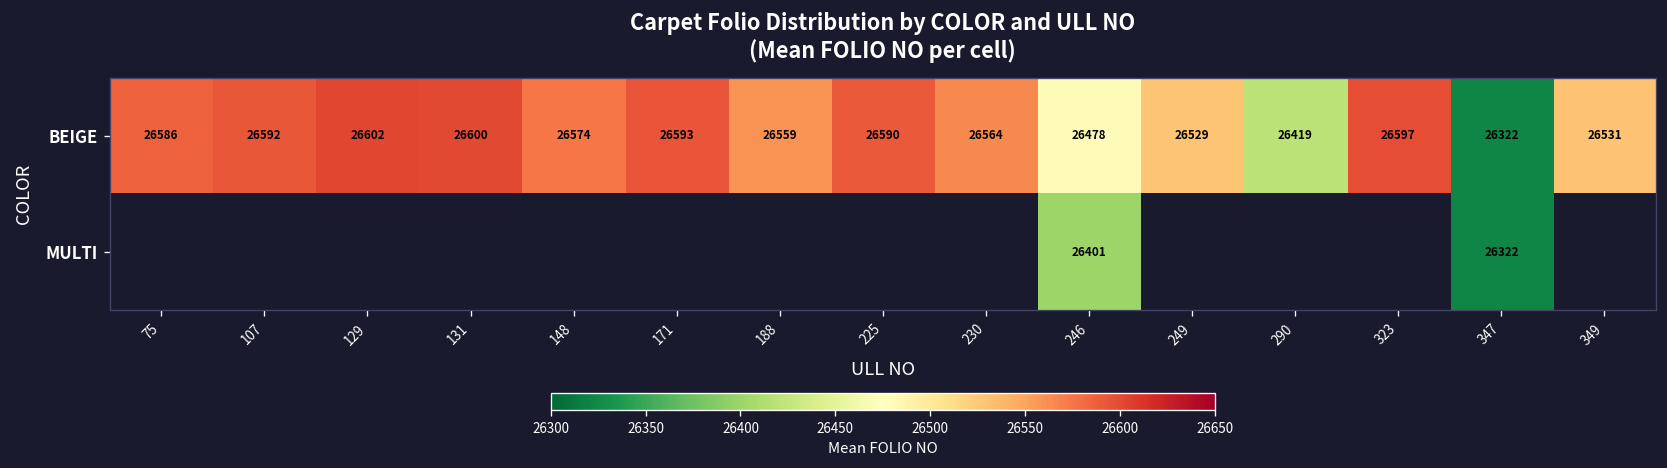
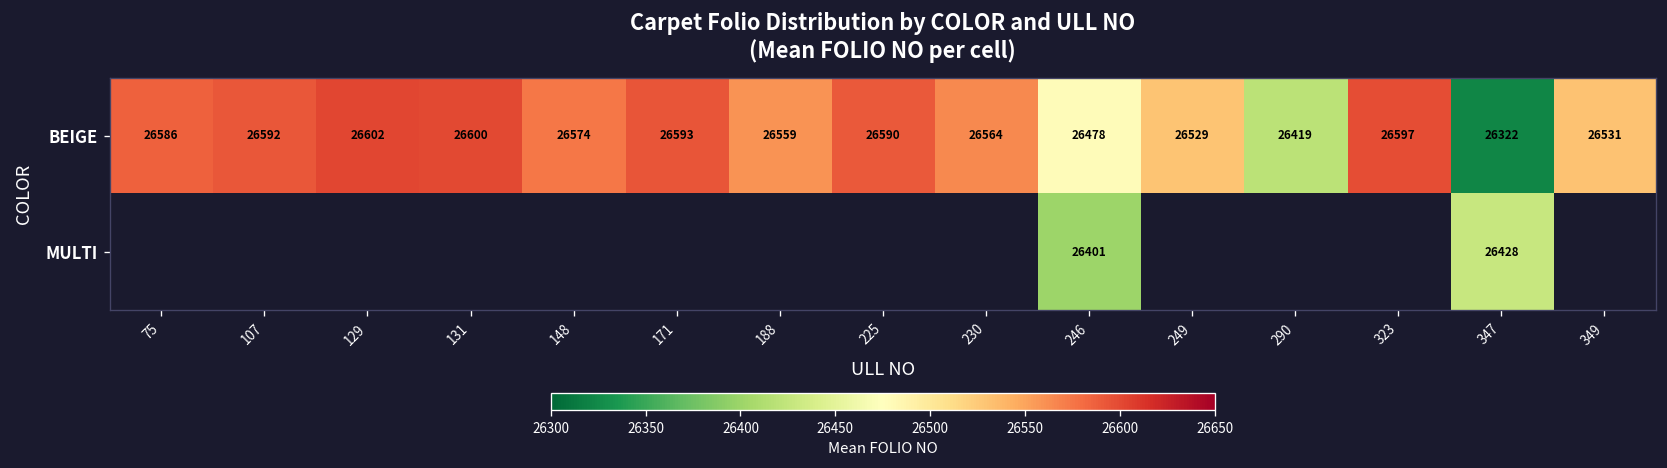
  {
    "BEIGE": {
      "75": 26586,
      "107": 26592,
      "129": 26602,
      "131": 26600,
      "148": 26574,
      "171": 26593,
      "188": 26559,
      "225": 26590,
      "230": 26564,
      "246": 26478,
      "249": 26529,
      "290": 26419,
      "323": 26597,
      "347": 26322,
      "349": 26531
    },
    "MULTI": {
      "246": 26401,
-     "347": 26322
+     "347": 26428
    }
  }
